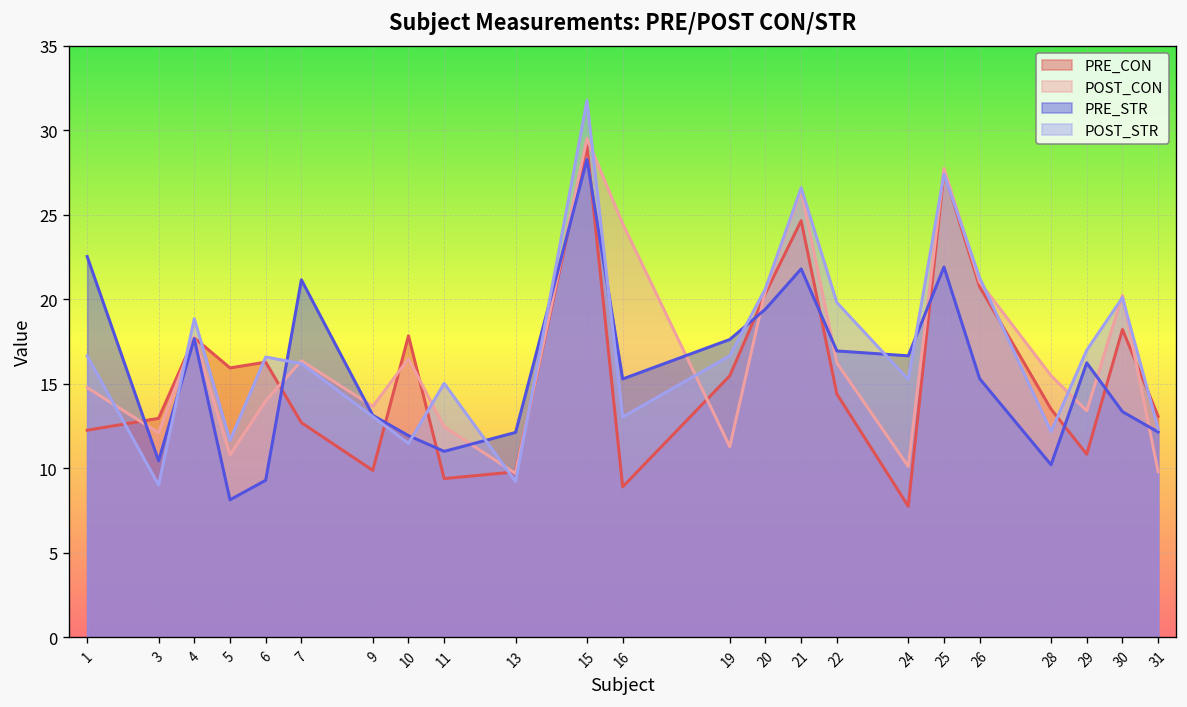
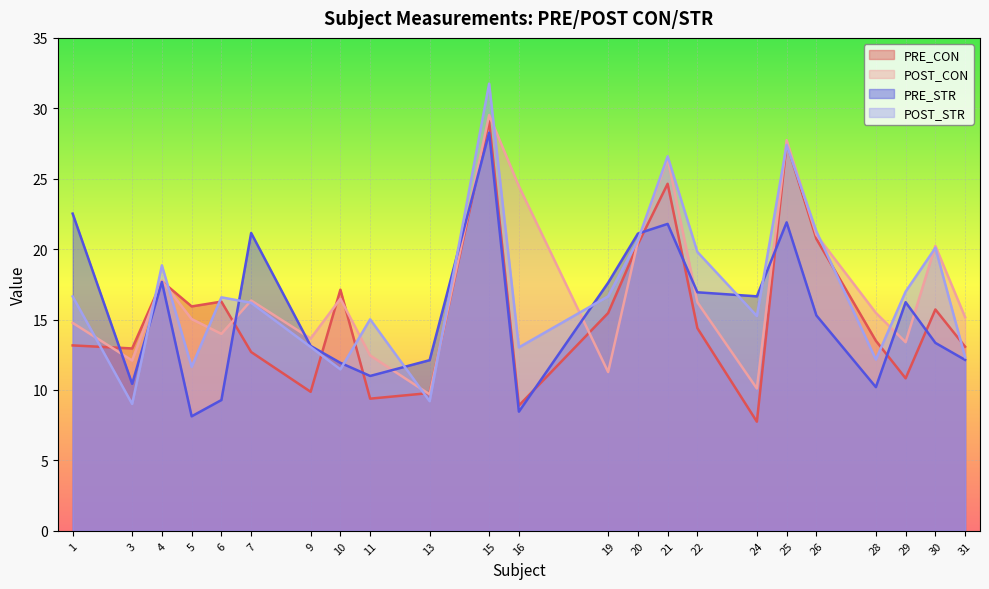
  {
    "PRE_CON": {
-     "1": 12.2,
+     "1": 13.2,
      "3": 12.9,
      "5": 15.9,
      "6": 16.3,
      "7": 12.7,
      "9": 9.9,
-     "10": 17.8,
+     "10": 17.1,
      "11": 9.4,
      "15": 29.1,
      "16": 8.9,
      "19": 15.5,
      "20": 20.3,
      "21": 24.6,
      "22": 14.4,
      "24": 7.7,
      "26": 20.7,
      "28": 13.5,
      "29": 10.8,
-     "30": 18.2,
+     "30": 15.7,
      "31": 13.1
    },
    "POST_CON": {
      "1": 14.8,
      "3": 12.1,
-     "5": 10.8,
+     "5": 15.0,
      "6": 14.0,
      "9": 13.7,
      "10": 16.5,
      "11": 12.4,
      "15": 29.5,
      "16": 24.5,
      "19": 11.3,
      "22": 16.2,
      "24": 10.1,
      "25": 27.7,
      "26": 21.0,
      "28": 15.5,
      "29": 13.4,
-     "31": 9.8
+     "31": 15.2
    },
    "PRE_STR": {
      "1": 22.5,
      "3": 10.4,
      "5": 8.1,
      "6": 9.3,
      "7": 21.1,
      "10": 11.9,
      "11": 11.0,
      "13": 12.1,
      "15": 28.3,
-     "16": 15.3,
+     "16": 8.5,
      "19": 17.6,
-     "20": 19.4,
+     "20": 21.1,
      "21": 21.8,
      "22": 16.9,
      "24": 16.6,
      "25": 21.9,
      "26": 15.3,
      "28": 10.2,
      "29": 16.2,
      "30": 13.3,
      "31": 12.1
    },
    "POST_STR": {
      "1": 16.6,
      "3": 9.0,
      "4": 18.8,
      "5": 11.6,
      "6": 16.6,
      "10": 11.5,
      "11": 15.0,
      "13": 9.2,
      "15": 31.8,
      "16": 13.0,
      "19": 16.6,
      "22": 19.8,
      "24": 15.3,
      "26": 21.3,
      "28": 12.2,
      "29": 17.0,
      "31": 12.3
    }
  }
